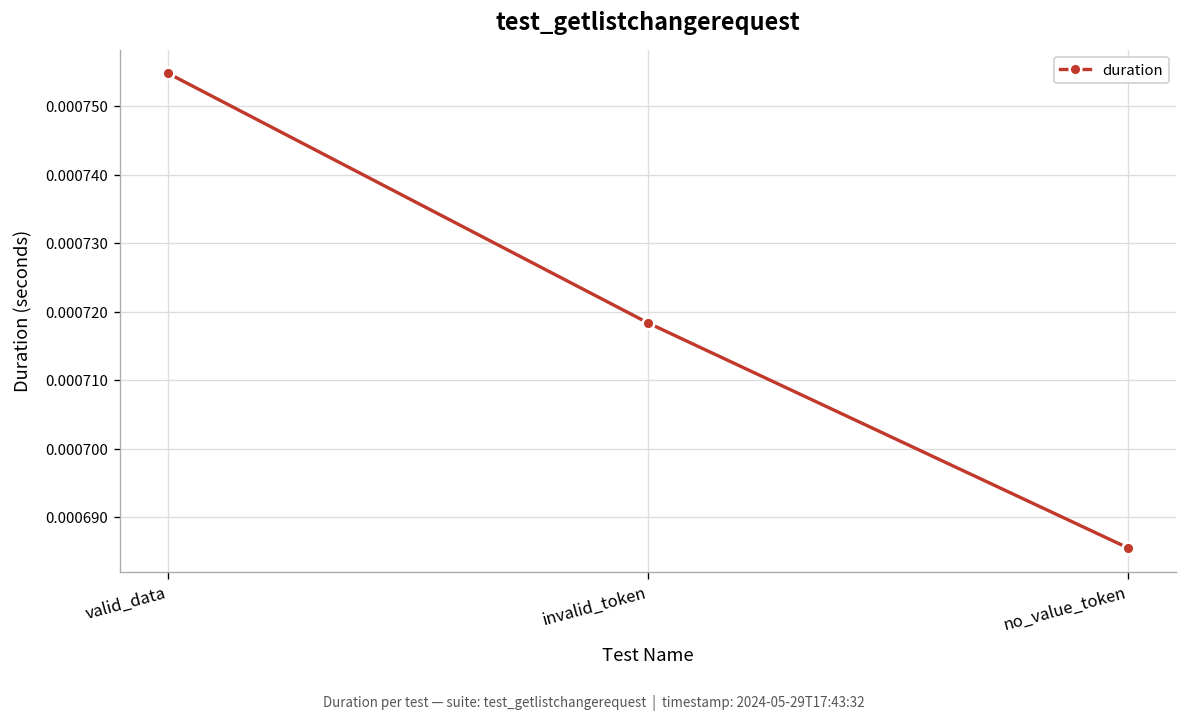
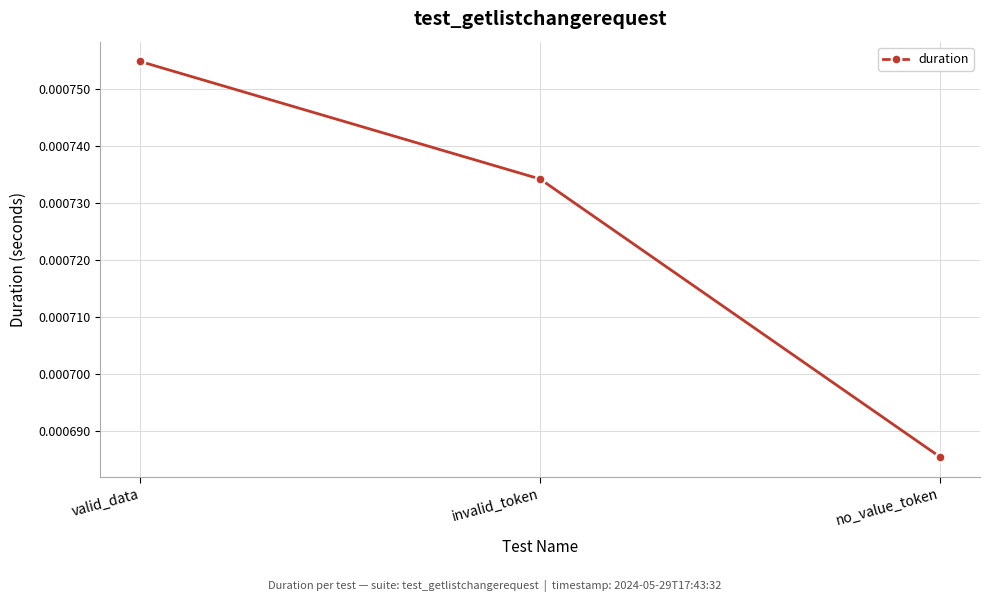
  {
    "valid_data": 0.000755,
-   "invalid_token": 0.000718,
+   "invalid_token": 0.000734,
    "no_value_token": 0.000685
  }
